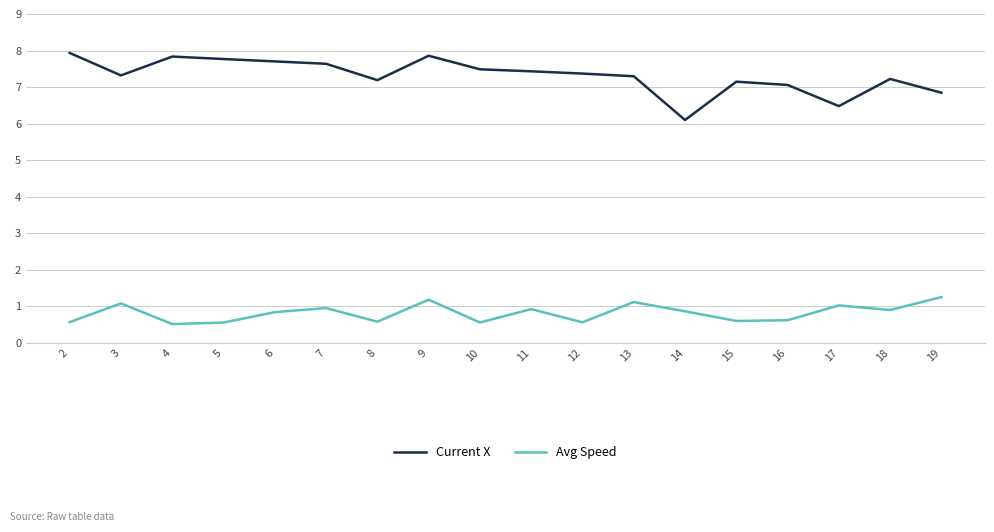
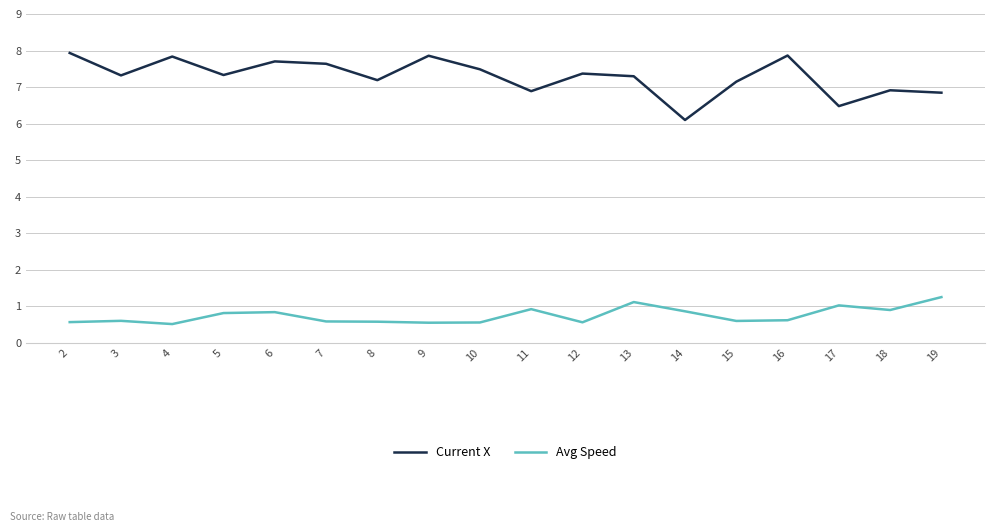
  {
    "Current X": {
      "2": 7.9,
      "3": 7.3,
      "4": 7.8,
-     "5": 7.8,
+     "5": 7.3,
      "6": 7.7,
      "7": 7.6,
      "8": 7.2,
      "9": 7.9,
      "10": 7.5,
-     "11": 7.4,
+     "11": 6.9,
      "12": 7.4,
      "13": 7.3,
      "14": 6.1,
      "15": 7.1,
-     "16": 7.1,
+     "16": 7.9,
      "17": 6.5,
-     "18": 7.2,
+     "18": 6.9,
      "19": 6.8
    },
    "Avg Speed": {
      "2": 0.6,
-     "3": 1.1,
+     "3": 0.6,
      "4": 0.5,
-     "5": 0.6,
+     "5": 0.8,
      "6": 0.8,
-     "7": 1.0,
+     "7": 0.6,
      "8": 0.6,
-     "9": 1.2,
+     "9": 0.6,
      "10": 0.6,
      "11": 0.9,
      "12": 0.6,
      "13": 1.1,
      "14": 0.9,
      "15": 0.6,
      "16": 0.6,
      "17": 1.0,
      "18": 0.9,
      "19": 1.3
    }
  }
